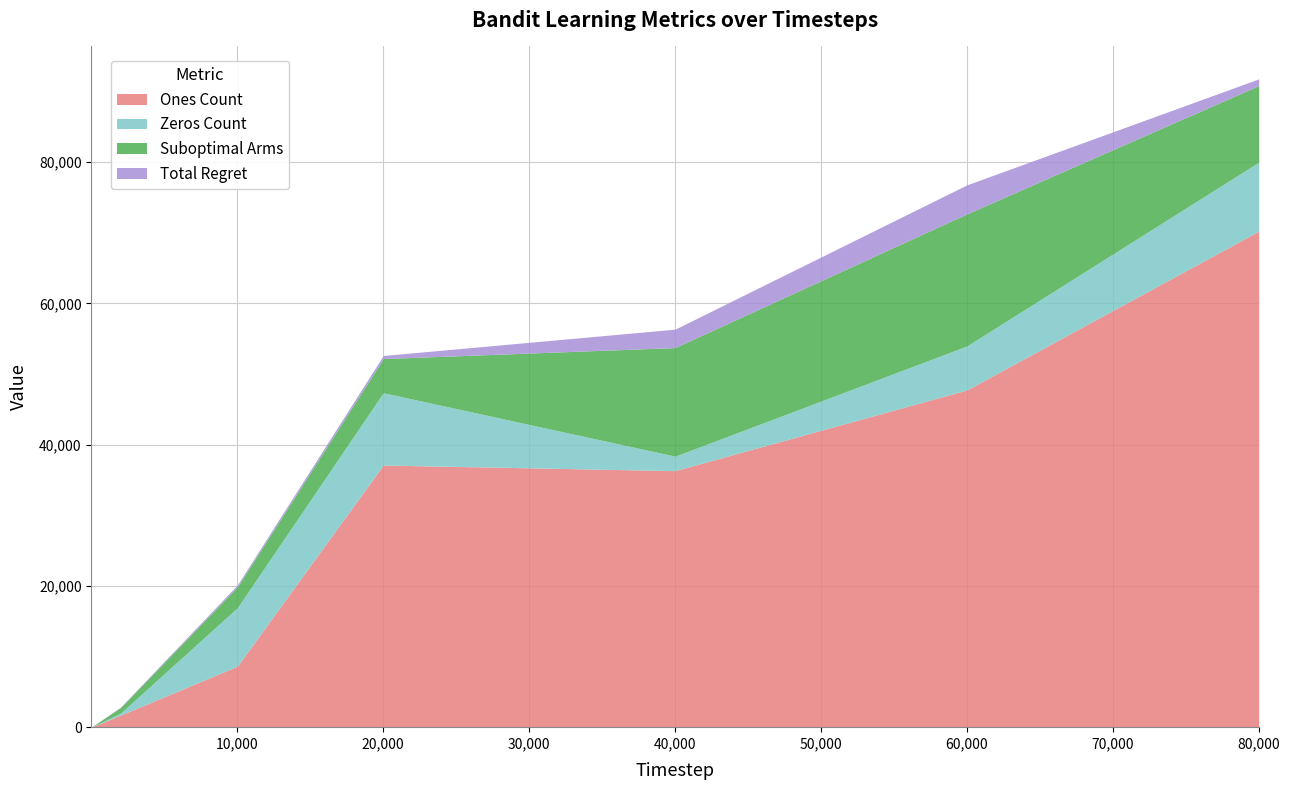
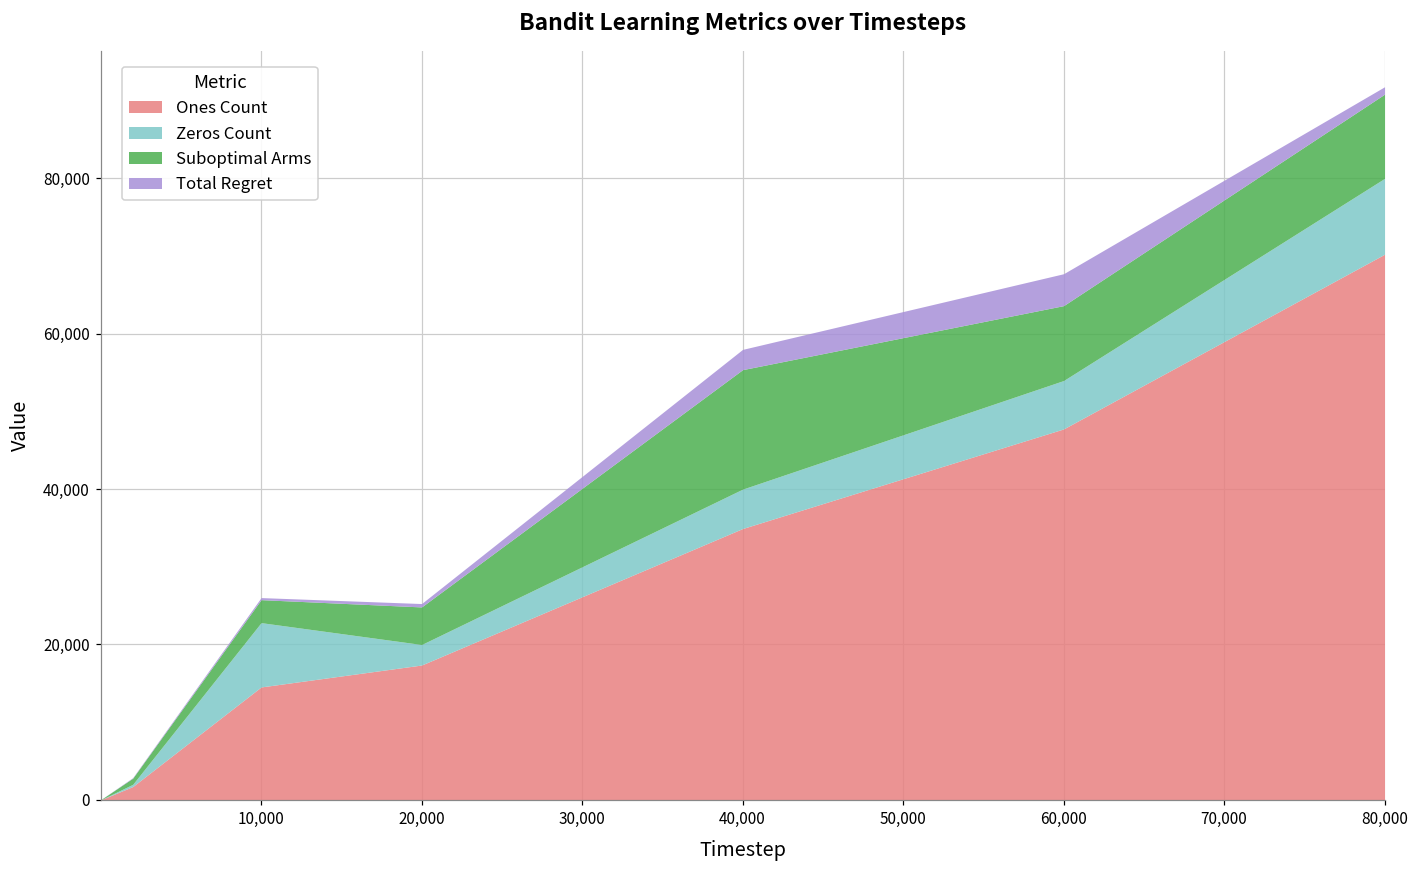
  {
    "Ones Count": {
-     "10,000": "9,000",
-     "20,000": "37,000",
-     "40,000": "36,000",
+     "10,000": "15,000",
+     "20,000": "17,000",
+     "40,000": "35,000",
      "60,000": "48,000",
      "80,000": "70,000"
    },
    "Zeros Count": {
      "10,000": "8,000",
-     "20,000": "10,000",
-     "40,000": "2,000",
+     "20,000": "3,000",
+     "40,000": "5,000",
      "60,000": "6,000",
      "80,000": "10,000"
    },
    "Suboptimal Arms": {
      "20,000": "5,000",
      "40,000": "15,000",
-     "60,000": "19,000",
+     "60,000": "10,000",
      "80,000": "11,000"
    },
    "Total Regret": {
      "20,000": "0",
      "40,000": "3,000",
      "60,000": "4,000",
      "80,000": "1,000"
    }
  }
